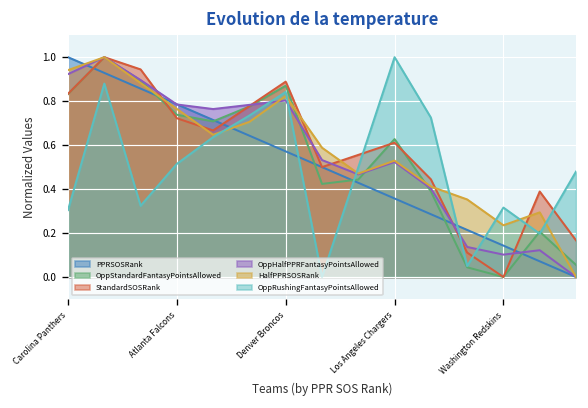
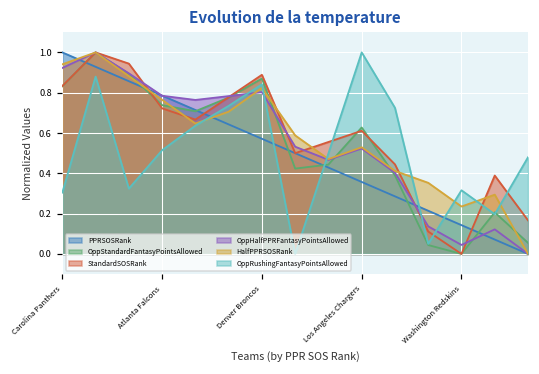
  {
    "OppStandardFantasyPointsAllowed": {
      "Atlanta Falcons": 0.74,
      "Denver Broncos": 0.87,
      "Los Angeles Chargers": 0.63
    },
    "OppHalfPPRFantasyPointsAllowed": {
      "Carolina Panthers": 0.92,
      "Denver Broncos": 0.80,
-     "Washington Redskins": 0.10
+     "Washington Redskins": 0.04
    }
  }
